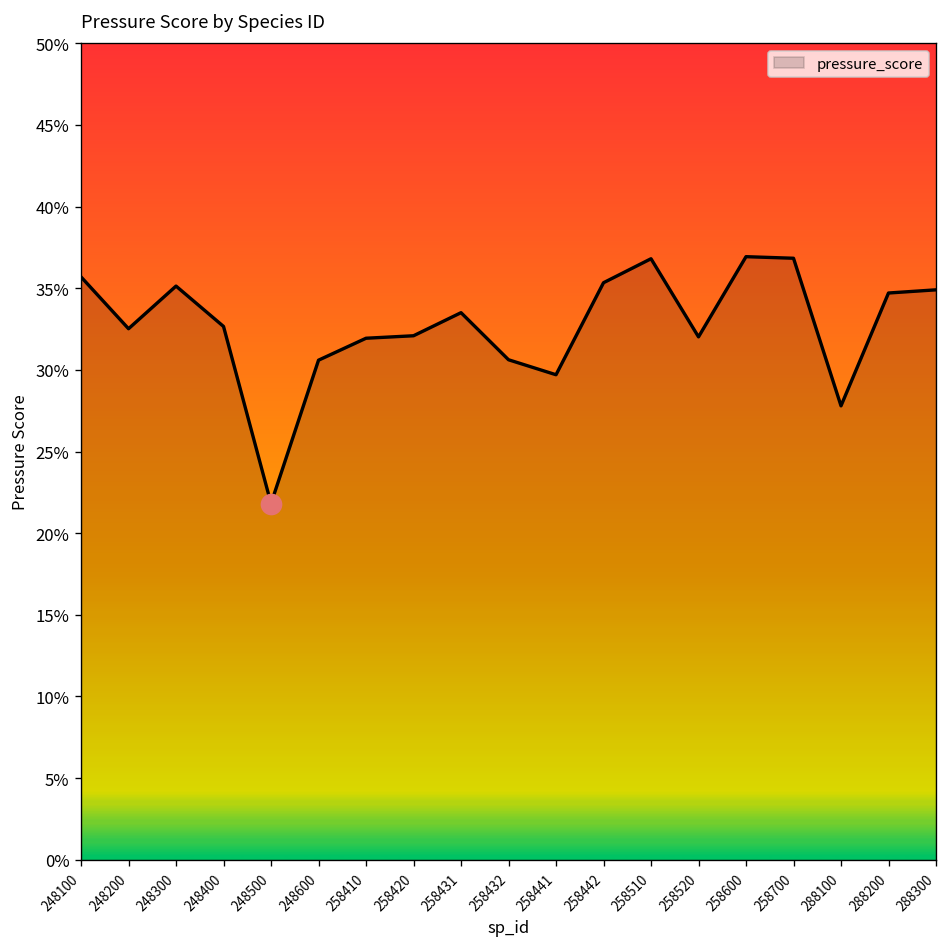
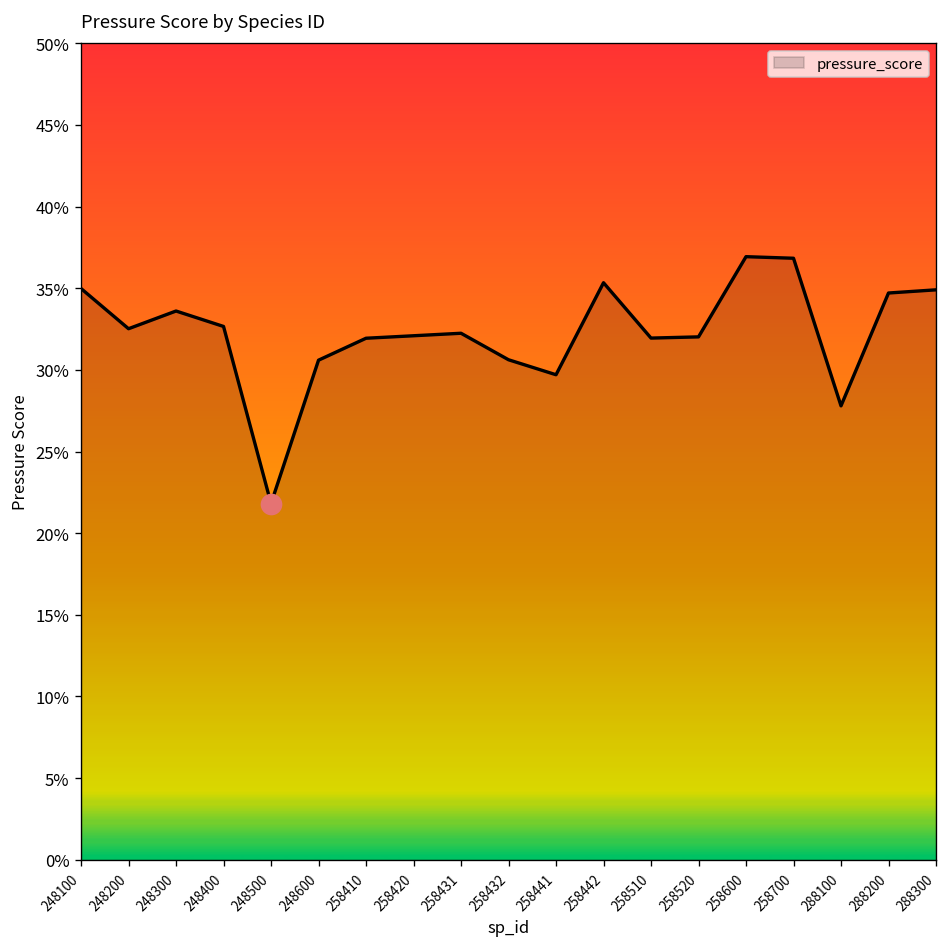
  {
    "pressure_score": {
-     "248100": "35.7%",
+     "248100": "35.0%",
      "248200": "32.5%",
-     "248300": "35.1%",
+     "248300": "33.6%",
      "248400": "32.7%",
      "248600": "30.6%",
      "258410": "31.9%",
      "258420": "32.1%",
-     "258431": "33.5%",
+     "258431": "32.2%",
      "258432": "30.6%",
      "258441": "29.7%",
      "258442": "35.3%",
-     "258510": "36.8%",
+     "258510": "31.9%",
      "258520": "32.0%",
      "258600": "36.9%",
      "258700": "36.8%",
      "288100": "27.8%",
      "288200": "34.7%",
      "288300": "34.9%"
    }
  }
